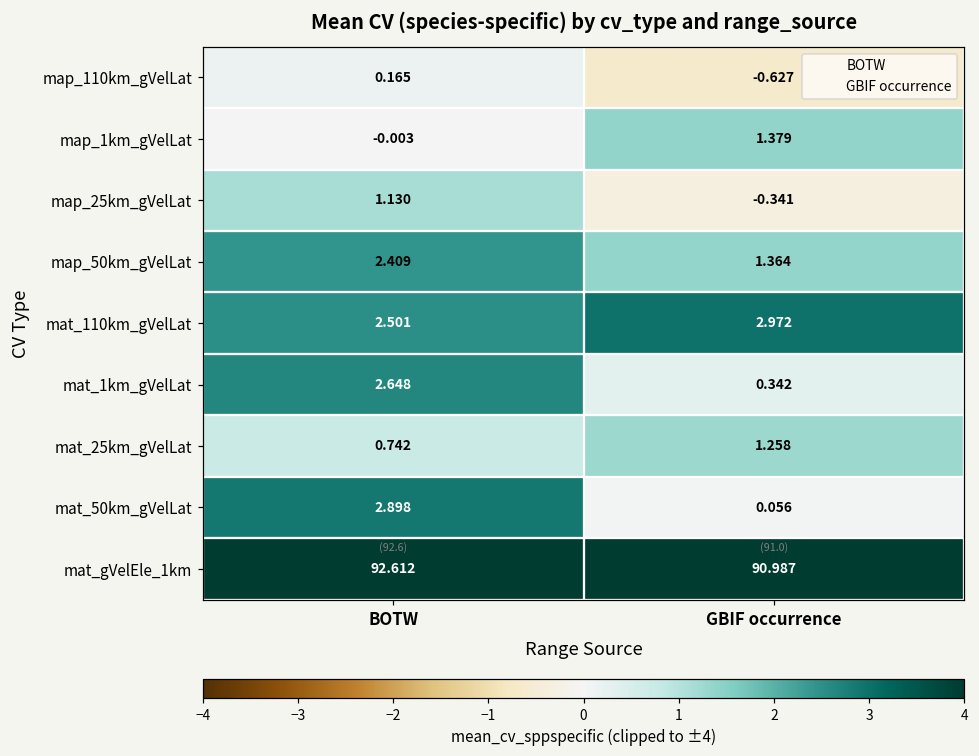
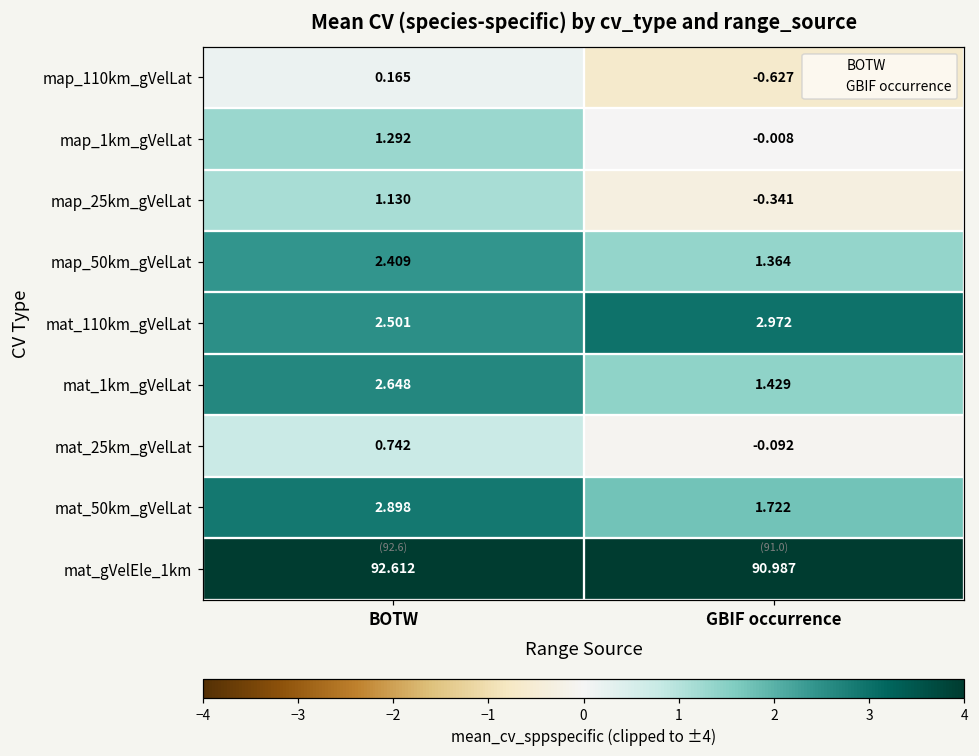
  {
    "map_110km_gVelLat": {
      "BOTW": 0.165,
      "GBIF occurrence": -0.627
    },
    "map_1km_gVelLat": {
-     "BOTW": -0.003,
-     "GBIF occurrence": 1.379
+     "BOTW": 1.292,
+     "GBIF occurrence": -0.008
    },
    "map_25km_gVelLat": {
      "BOTW": 1.130,
      "GBIF occurrence": -0.341
    },
    "map_50km_gVelLat": {
      "BOTW": 2.409,
      "GBIF occurrence": 1.364
    },
    "mat_110km_gVelLat": {
      "BOTW": 2.501,
      "GBIF occurrence": 2.972
    },
    "mat_1km_gVelLat": {
      "BOTW": 2.648,
-     "GBIF occurrence": 0.342
+     "GBIF occurrence": 1.429
    },
    "mat_25km_gVelLat": {
      "BOTW": 0.742,
-     "GBIF occurrence": 1.258
+     "GBIF occurrence": -0.092
    },
    "mat_50km_gVelLat": {
      "BOTW": 2.898,
-     "GBIF occurrence": 0.056
+     "GBIF occurrence": 1.722
    }
  }
